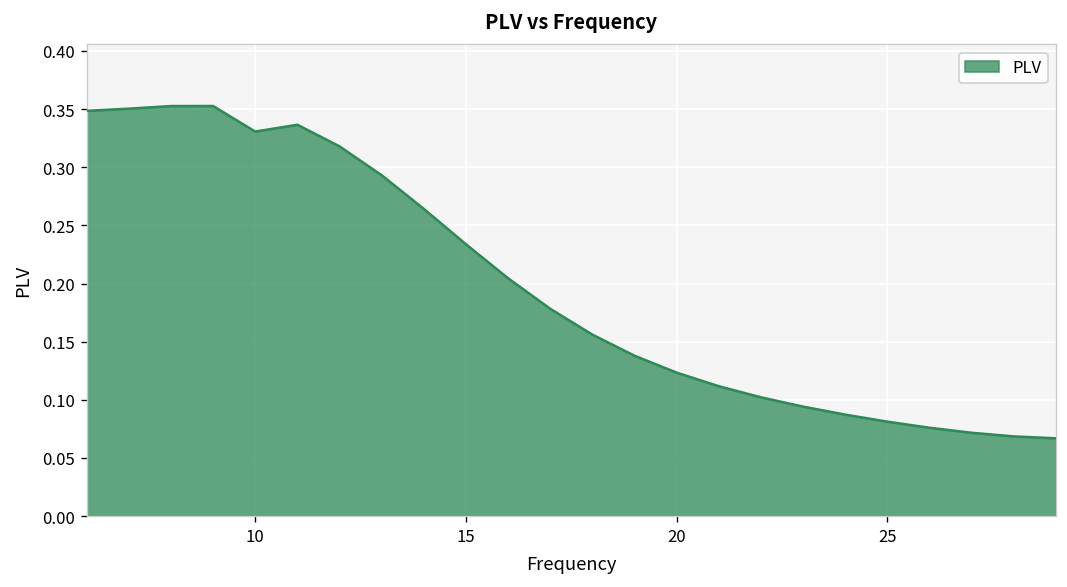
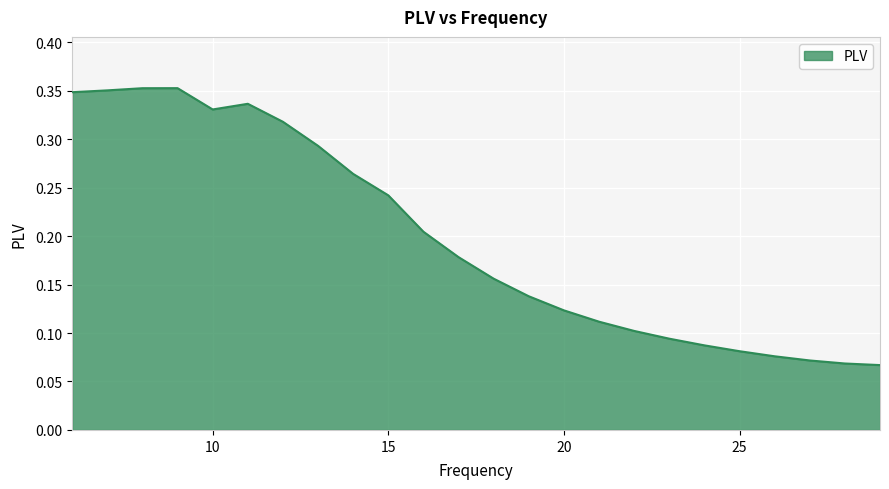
  {
    "10": 0.33,
-   "15": 0.23,
+   "15": 0.24,
    "20": 0.12,
    "25": 0.08
  }
